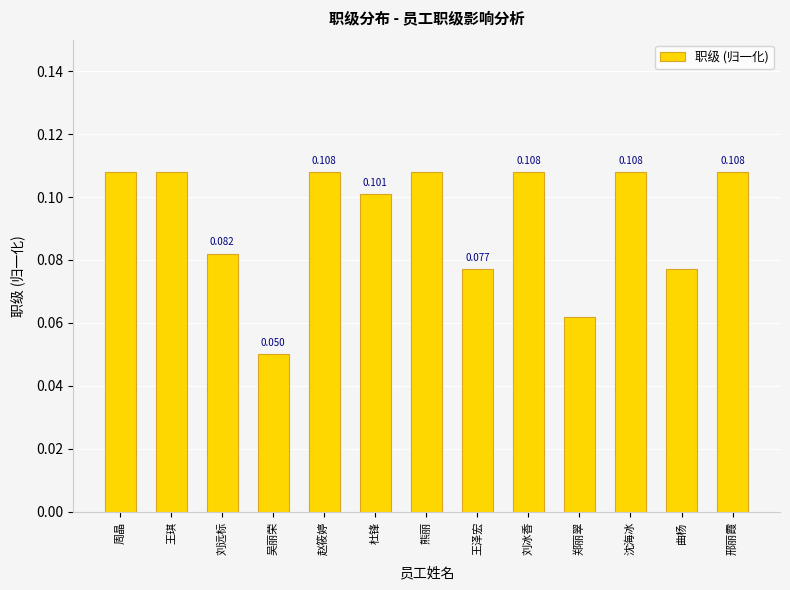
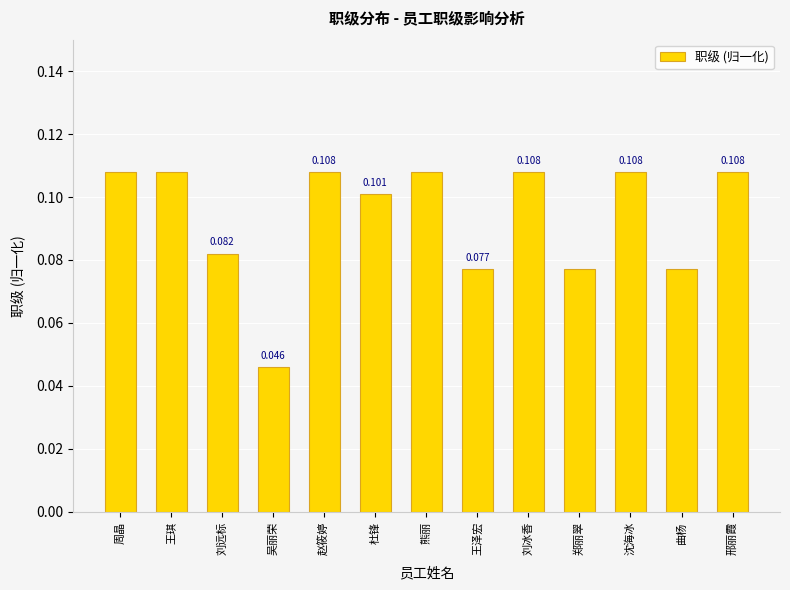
  {
    "刘远标": 0.082,
-   "吴丽荣": 0.050,
+   "吴丽荣": 0.046,
    "赵筱婷": 0.108,
    "杜锋": 0.101,
    "王泽宏": 0.077,
    "刘冰香": 0.108,
-   "郑丽翠": 0.062,
+   "郑丽翠": 0.077,
    "沈海冰": 0.108,
    "邢丽霞": 0.108
  }
